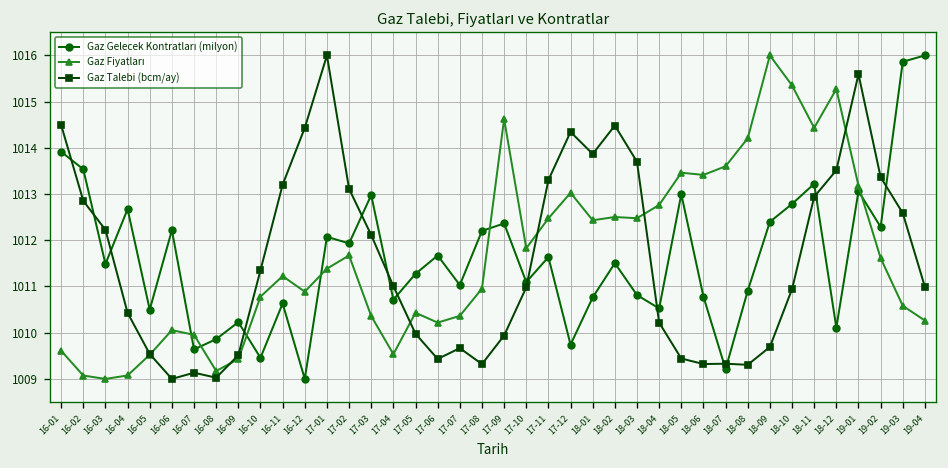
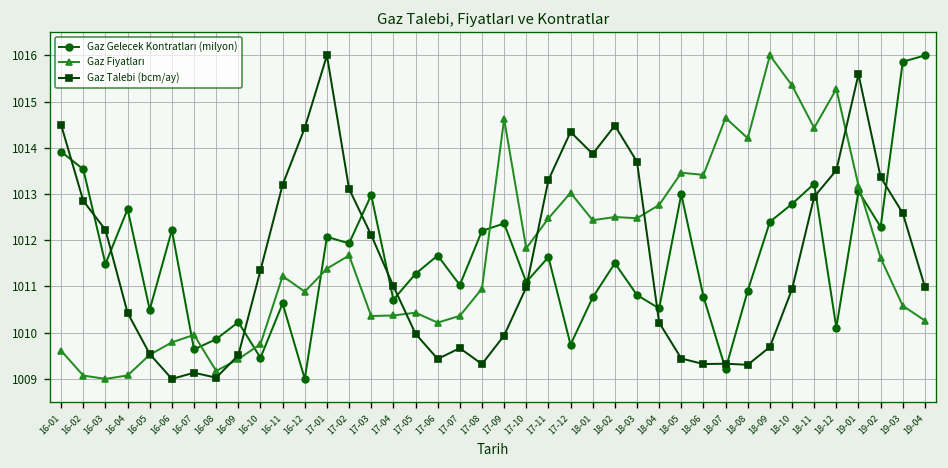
  {
    "Gaz Fiyatları": {
      "16-01": 1009.6,
      "16-02": 1009.1,
      "16-03": 1009.0,
      "16-04": 1009.1,
-     "16-06": 1010.1,
+     "16-06": 1009.8,
      "16-07": 1010.0,
      "16-08": 1009.2,
      "16-09": 1009.4,
-     "16-10": 1010.8,
+     "16-10": 1009.8,
      "16-11": 1011.2,
      "16-12": 1010.9,
      "17-01": 1011.4,
      "17-02": 1011.7,
      "17-03": 1010.4,
-     "17-04": 1009.5,
+     "17-04": 1010.4,
      "17-05": 1010.4,
      "17-06": 1010.2,
      "17-07": 1010.4,
      "17-08": 1011.0,
      "17-09": 1014.6,
      "17-10": 1011.8,
      "17-11": 1012.5,
      "17-12": 1013.0,
      "18-01": 1012.4,
      "18-02": 1012.5,
      "18-03": 1012.5,
      "18-04": 1012.8,
      "18-05": 1013.5,
      "18-06": 1013.4,
-     "18-07": 1013.6,
+     "18-07": 1014.6,
      "18-08": 1014.2,
      "18-09": 1016.0,
      "18-10": 1015.4,
      "18-11": 1014.4,
      "18-12": 1015.3,
      "19-01": 1013.2,
      "19-02": 1011.6,
      "19-03": 1010.6,
      "19-04": 1010.3
    }
  }
